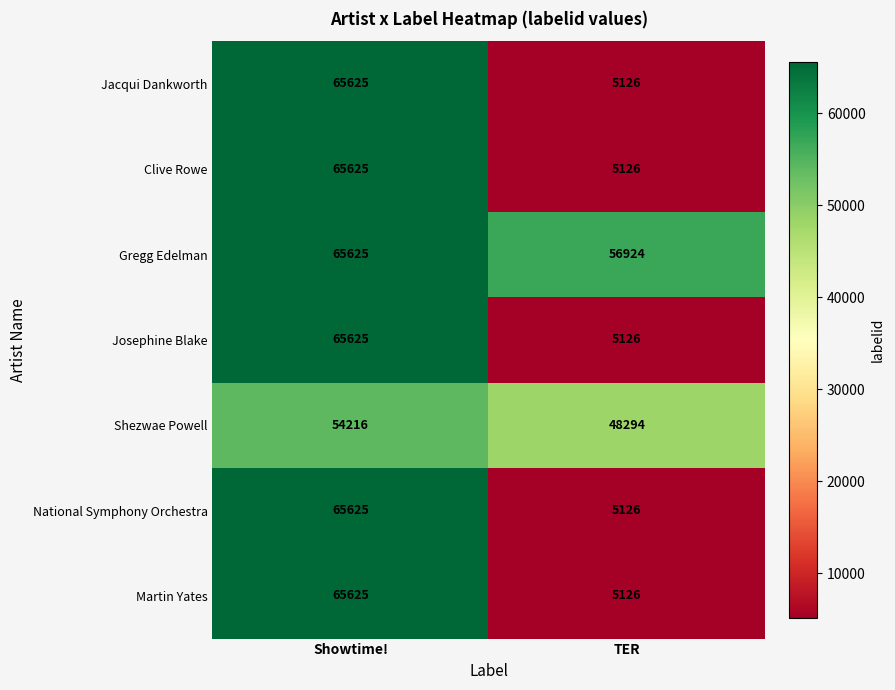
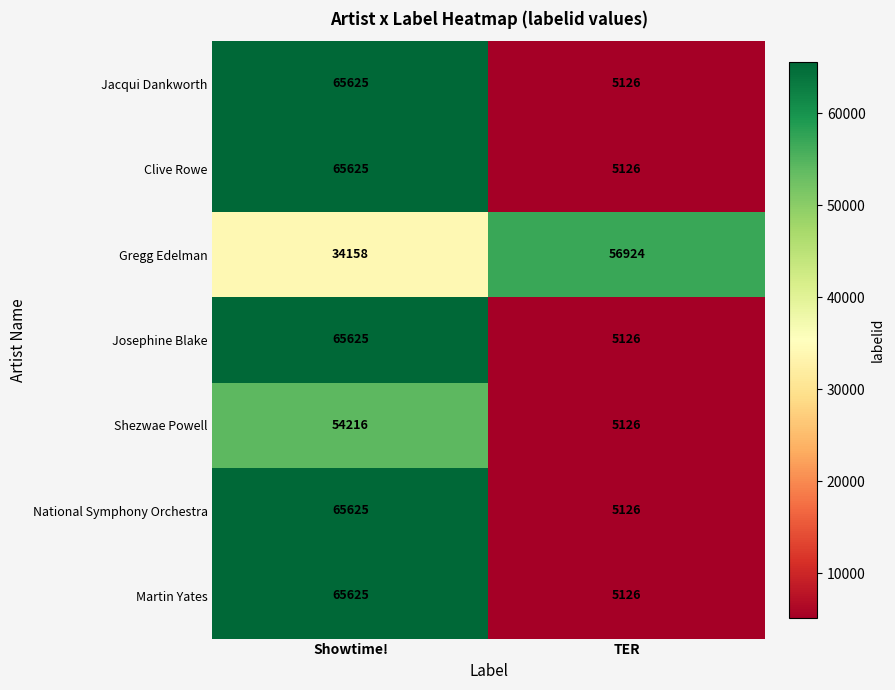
  {
    "Jacqui Dankworth": {
      "Showtime!": 65625,
      "TER": 5126
    },
    "Clive Rowe": {
      "Showtime!": 65625,
      "TER": 5126
    },
    "Gregg Edelman": {
-     "Showtime!": 65625,
+     "Showtime!": 34158,
      "TER": 56924
    },
    "Josephine Blake": {
      "Showtime!": 65625,
      "TER": 5126
    },
    "Shezwae Powell": {
      "Showtime!": 54216,
-     "TER": 48294
+     "TER": 5126
    },
    "National Symphony Orchestra": {
      "Showtime!": 65625,
      "TER": 5126
    },
    "Martin Yates": {
      "Showtime!": 65625,
      "TER": 5126
    }
  }
